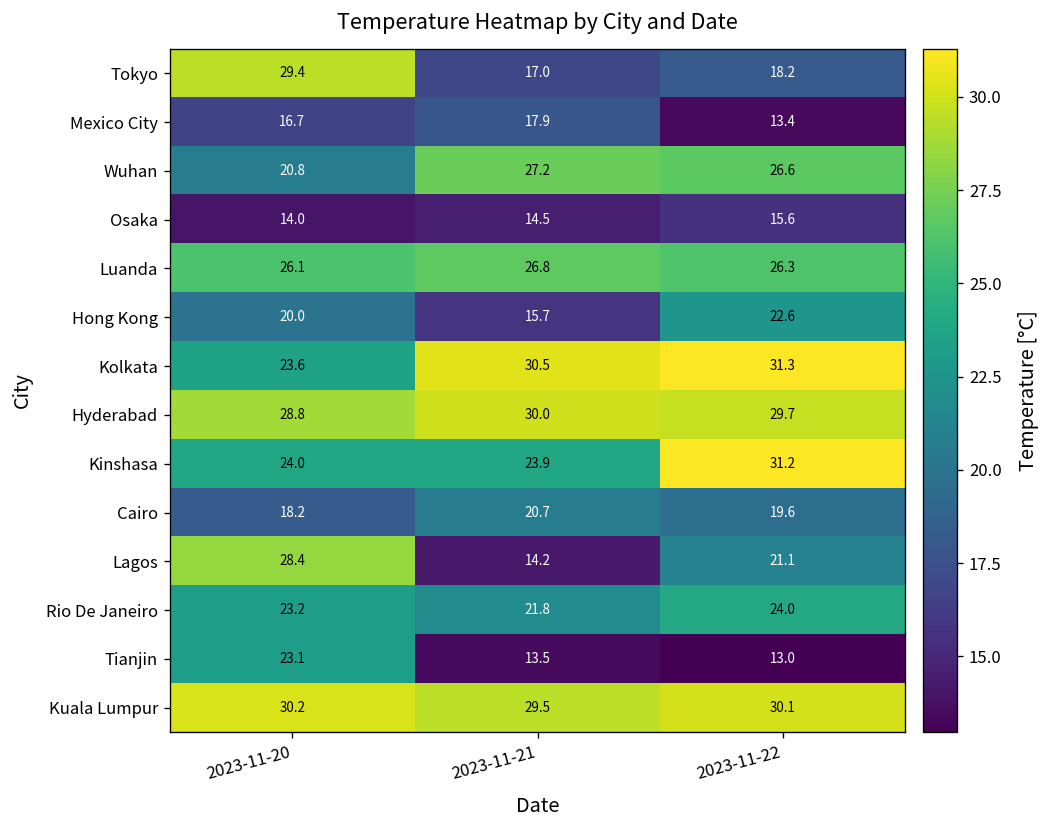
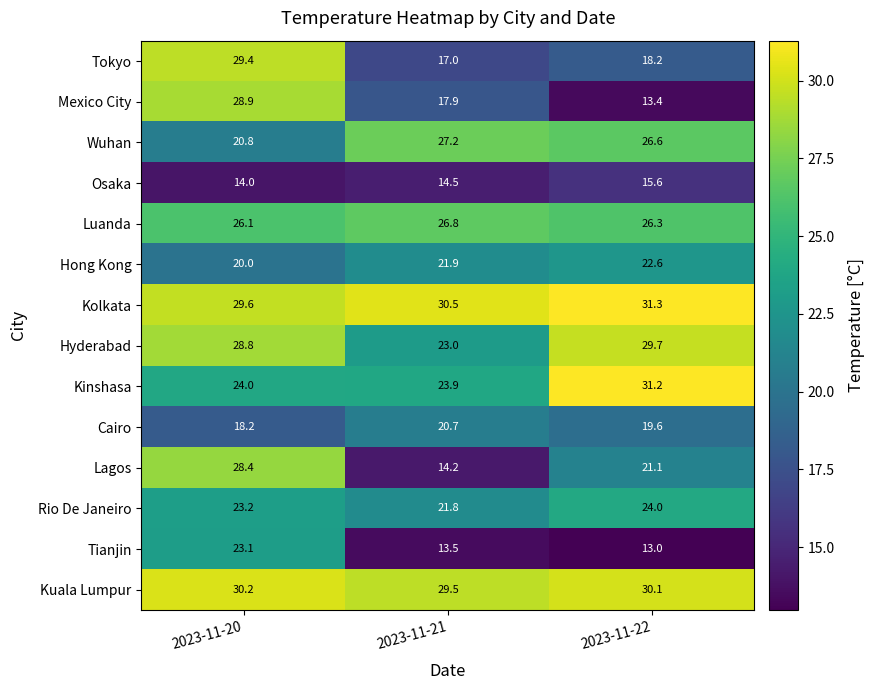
  {
    "Tokyo": {
      "2023-11-20": 29.4,
      "2023-11-21": 17.0,
      "2023-11-22": 18.2
    },
    "Mexico City": {
-     "2023-11-20": 16.7,
+     "2023-11-20": 28.9,
      "2023-11-21": 17.9,
      "2023-11-22": 13.4
    },
    "Wuhan": {
      "2023-11-20": 20.8,
      "2023-11-21": 27.2,
      "2023-11-22": 26.6
    },
    "Osaka": {
      "2023-11-20": 14.0,
      "2023-11-21": 14.5,
      "2023-11-22": 15.6
    },
    "Luanda": {
      "2023-11-20": 26.1,
      "2023-11-21": 26.8,
      "2023-11-22": 26.3
    },
    "Hong Kong": {
      "2023-11-20": 20.0,
-     "2023-11-21": 15.7,
+     "2023-11-21": 21.9,
      "2023-11-22": 22.6
    },
    "Kolkata": {
-     "2023-11-20": 23.6,
+     "2023-11-20": 29.6,
      "2023-11-21": 30.5,
      "2023-11-22": 31.3
    },
    "Hyderabad": {
      "2023-11-20": 28.8,
-     "2023-11-21": 30.0,
+     "2023-11-21": 23.0,
      "2023-11-22": 29.7
    },
    "Kinshasa": {
      "2023-11-20": 24.0,
      "2023-11-21": 23.9,
      "2023-11-22": 31.2
    },
    "Cairo": {
      "2023-11-20": 18.2,
      "2023-11-21": 20.7,
      "2023-11-22": 19.6
    },
    "Lagos": {
      "2023-11-20": 28.4,
      "2023-11-21": 14.2,
      "2023-11-22": 21.1
    },
    "Rio De Janeiro": {
      "2023-11-20": 23.2,
      "2023-11-21": 21.8,
      "2023-11-22": 24.0
    },
    "Tianjin": {
      "2023-11-20": 23.1,
      "2023-11-21": 13.5,
      "2023-11-22": 13.0
    },
    "Kuala Lumpur": {
      "2023-11-20": 30.2,
      "2023-11-21": 29.5,
      "2023-11-22": 30.1
    }
  }
